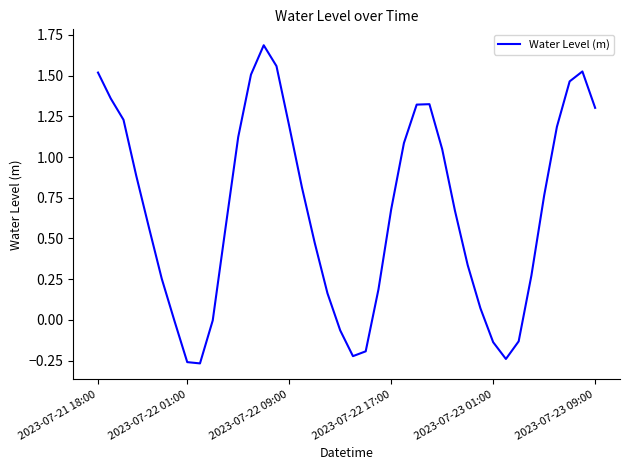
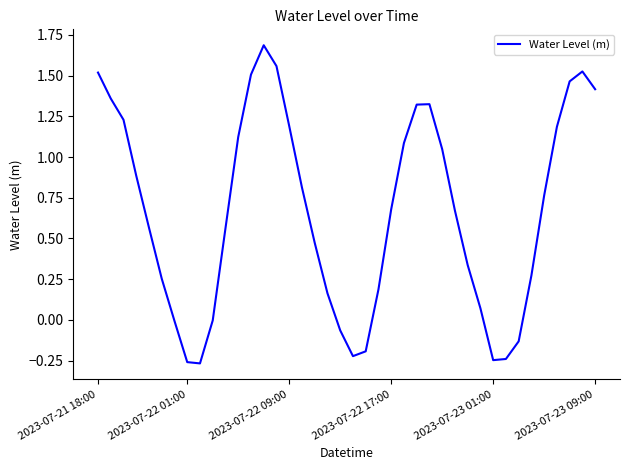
  {
    "2023-07-21 18:00": 1.52,
    "2023-07-22 01:00": -0.26,
    "2023-07-22 09:00": 1.19,
    "2023-07-22 17:00": 0.68,
-   "2023-07-23 01:00": -0.14,
-   "2023-07-23 09:00": 1.30
+   "2023-07-23 01:00": -0.25,
+   "2023-07-23 09:00": 1.42
  }
